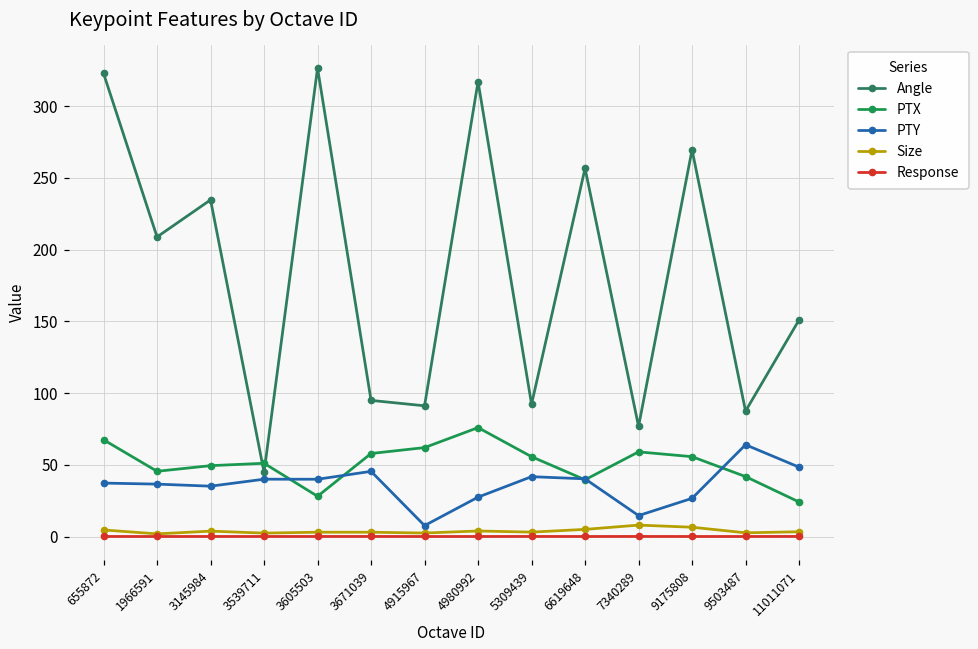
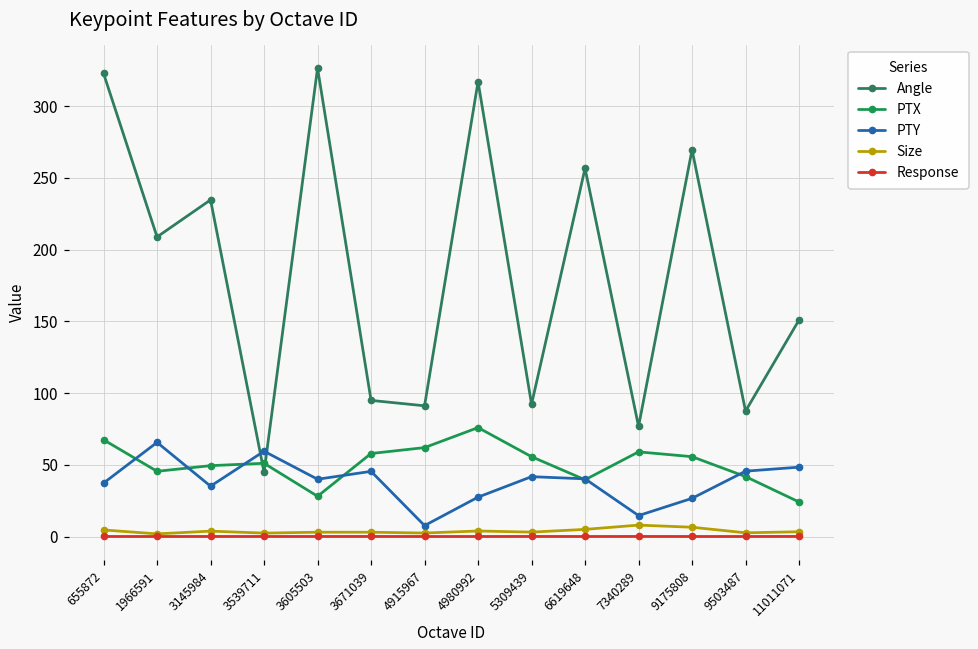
  {
    "PTY": {
      "655872": 37,
-     "1966591": 37,
+     "1966591": 66,
      "3145984": 35,
-     "3539711": 40,
+     "3539711": 59,
      "3605503": 40,
      "3671039": 45,
      "4915967": 8,
      "4980992": 27,
      "5309439": 42,
      "7340289": 15,
      "9175808": 27,
-     "9503487": 64,
+     "9503487": 46,
      "11011071": 48
    },
    "Size": {
      "655872": 5,
      "3145984": 4,
      "3539711": 2,
      "3605503": 3,
      "3671039": 3,
      "4915967": 2,
      "4980992": 4,
      "5309439": 3,
      "6619648": 5,
      "7340289": 8,
      "9175808": 6,
      "9503487": 3,
      "11011071": 3
    },
    "Response": {
      "655872": 0,
      "3145984": 0,
      "3539711": 0,
      "3605503": 0,
      "3671039": 0,
      "4915967": 0,
      "4980992": 0,
      "5309439": 0,
      "6619648": 0,
      "7340289": 0,
      "9175808": 0,
      "9503487": 0,
      "11011071": 0
    }
  }
